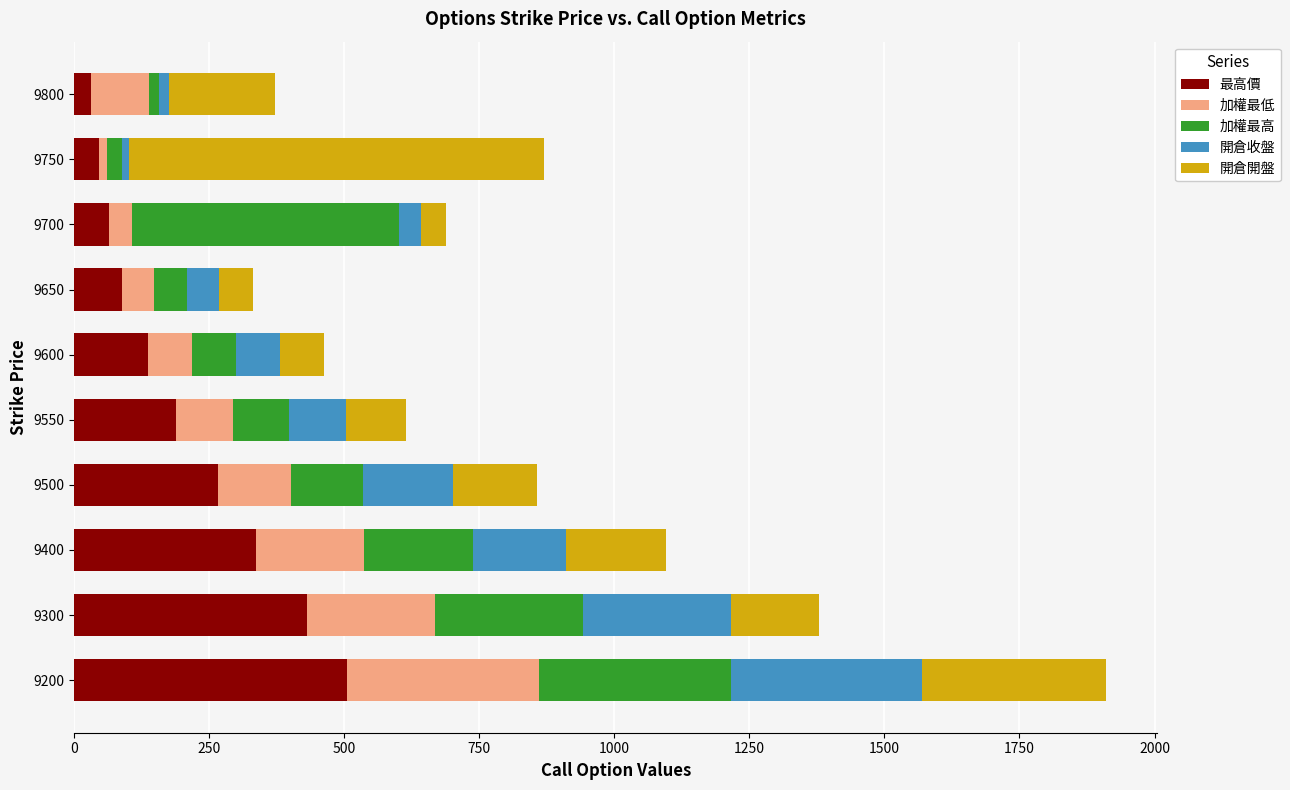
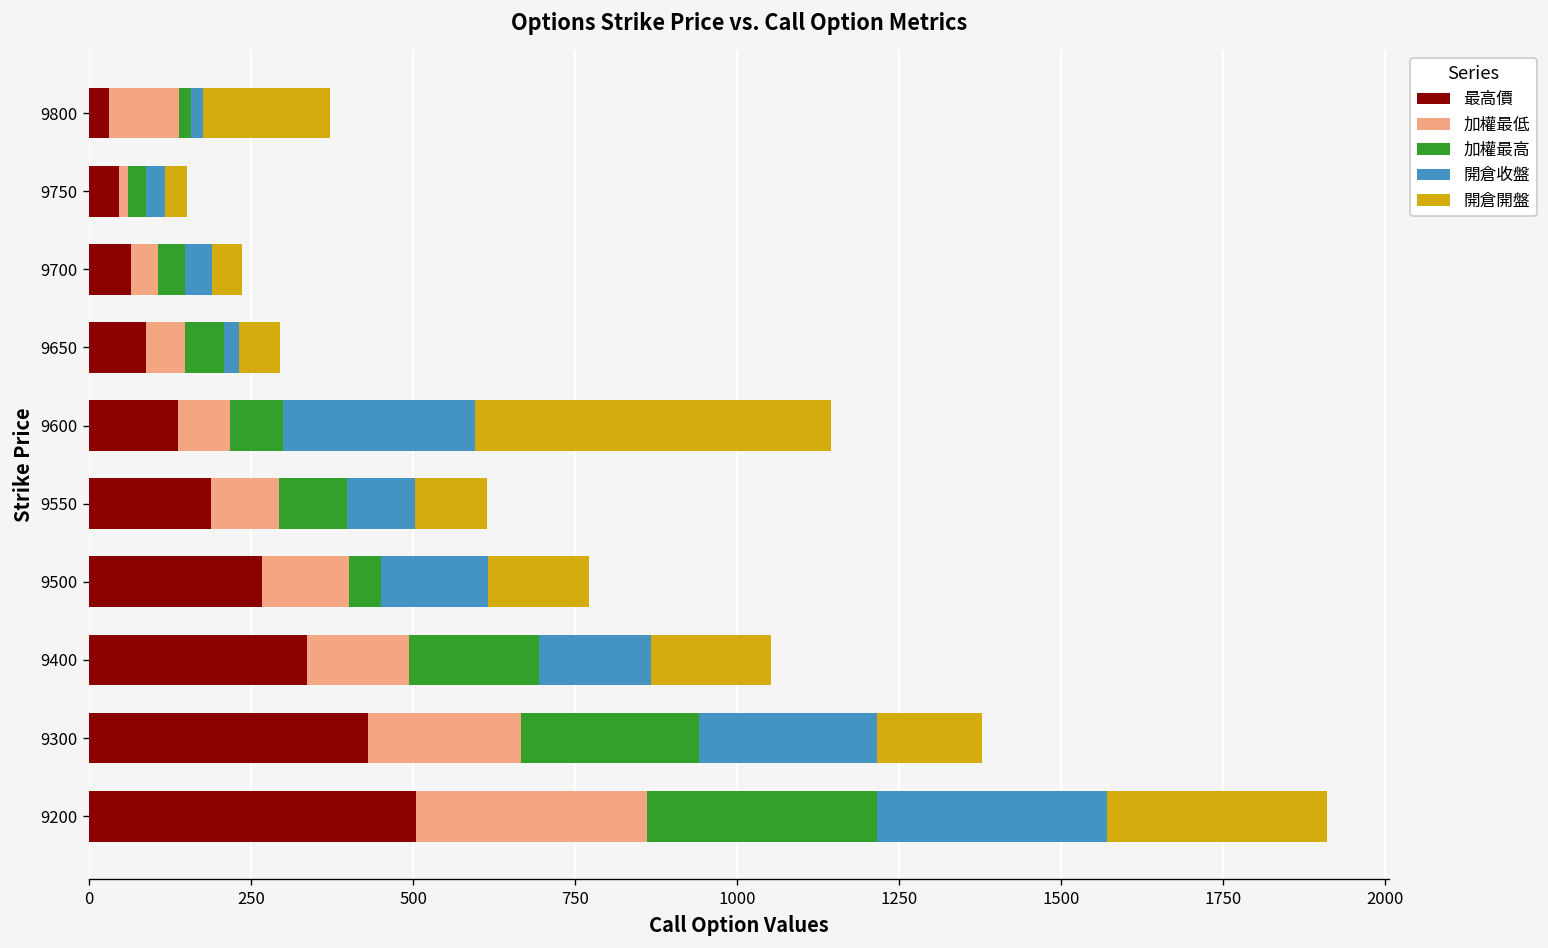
  {
    "最高價": {
      "9800": 30,
      "9750": 50,
      "9700": 70,
      "9650": 90,
      "9600": 140,
      "9550": 190,
      "9500": 270,
      "9400": 340,
      "9300": 430,
      "9200": 510
    },
    "加權最低": {
      "9800": 110,
      "9750": 10,
      "9700": 40,
      "9650": 60,
      "9600": 80,
      "9550": 110,
      "9500": 130,
-     "9400": 200,
+     "9400": 160,
      "9300": 240,
      "9200": 360
    },
    "加權最高": {
      "9800": 20,
      "9750": 30,
-     "9700": 490,
+     "9700": 40,
      "9650": 60,
      "9600": 80,
      "9550": 110,
-     "9500": 130,
+     "9500": 50,
      "9400": 200,
      "9300": 270,
      "9200": 360
    },
    "開倉收盤": {
      "9800": 20,
-     "9750": 10,
+     "9750": 30,
      "9700": 40,
-     "9650": 60,
-     "9600": 80,
+     "9650": 20,
+     "9600": 300,
      "9550": 110,
      "9500": 170,
      "9400": 170,
      "9300": 270,
      "9200": 360
    },
    "開倉開盤": {
      "9800": 200,
-     "9750": 770,
+     "9750": 30,
      "9700": 50,
      "9650": 60,
-     "9600": 80,
+     "9600": 550,
      "9550": 110,
      "9500": 160,
      "9400": 190,
      "9300": 160,
      "9200": 340
    }
  }
